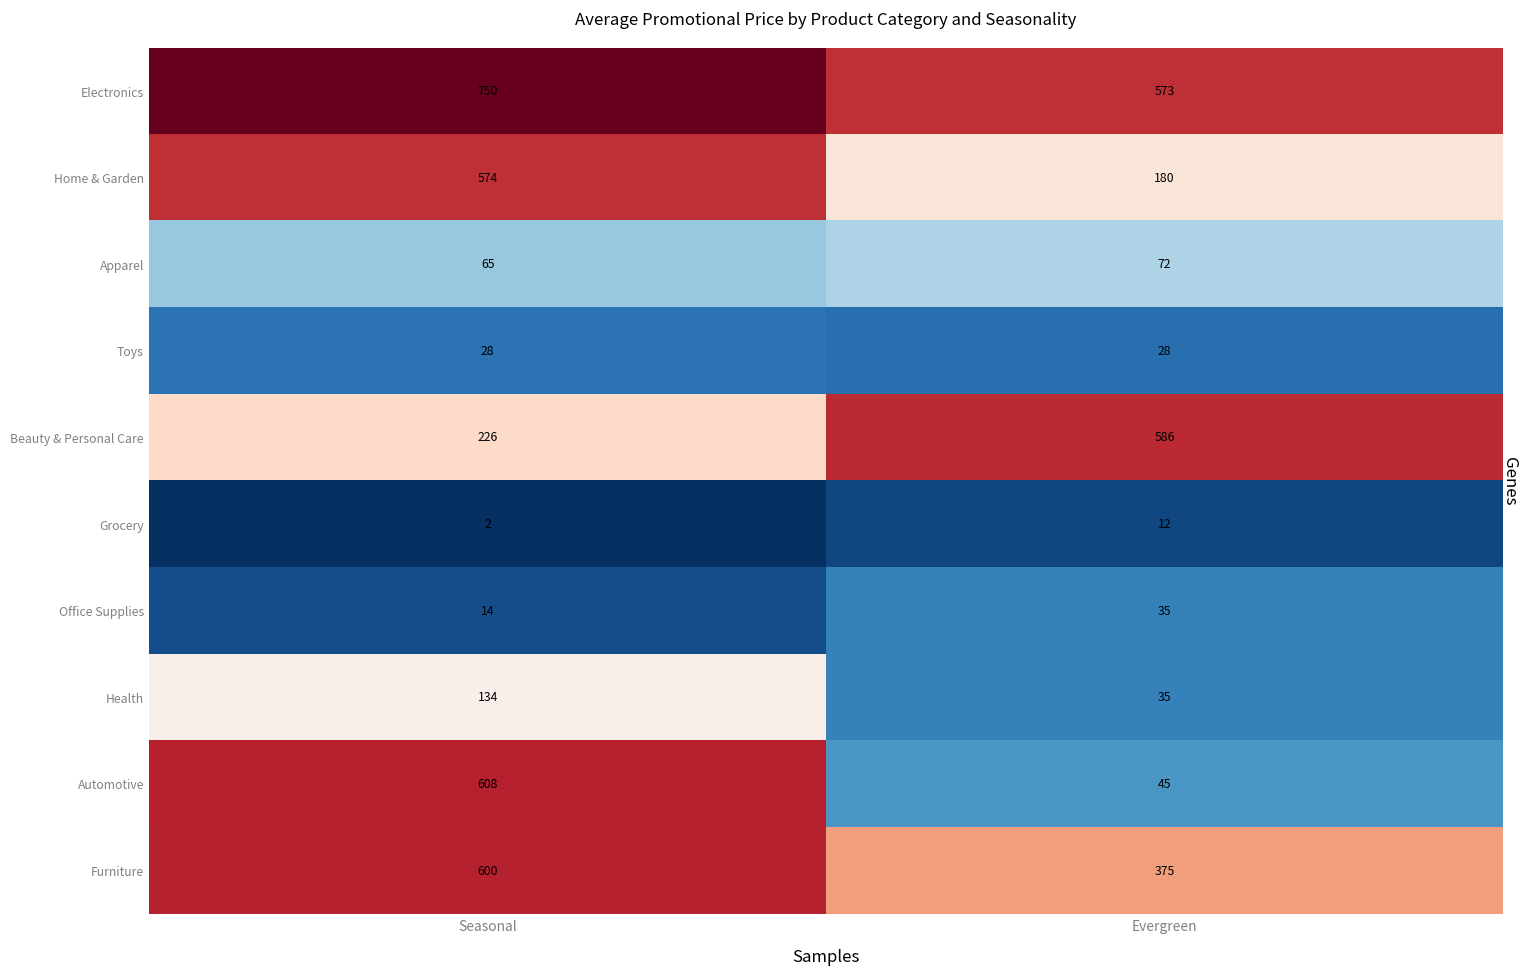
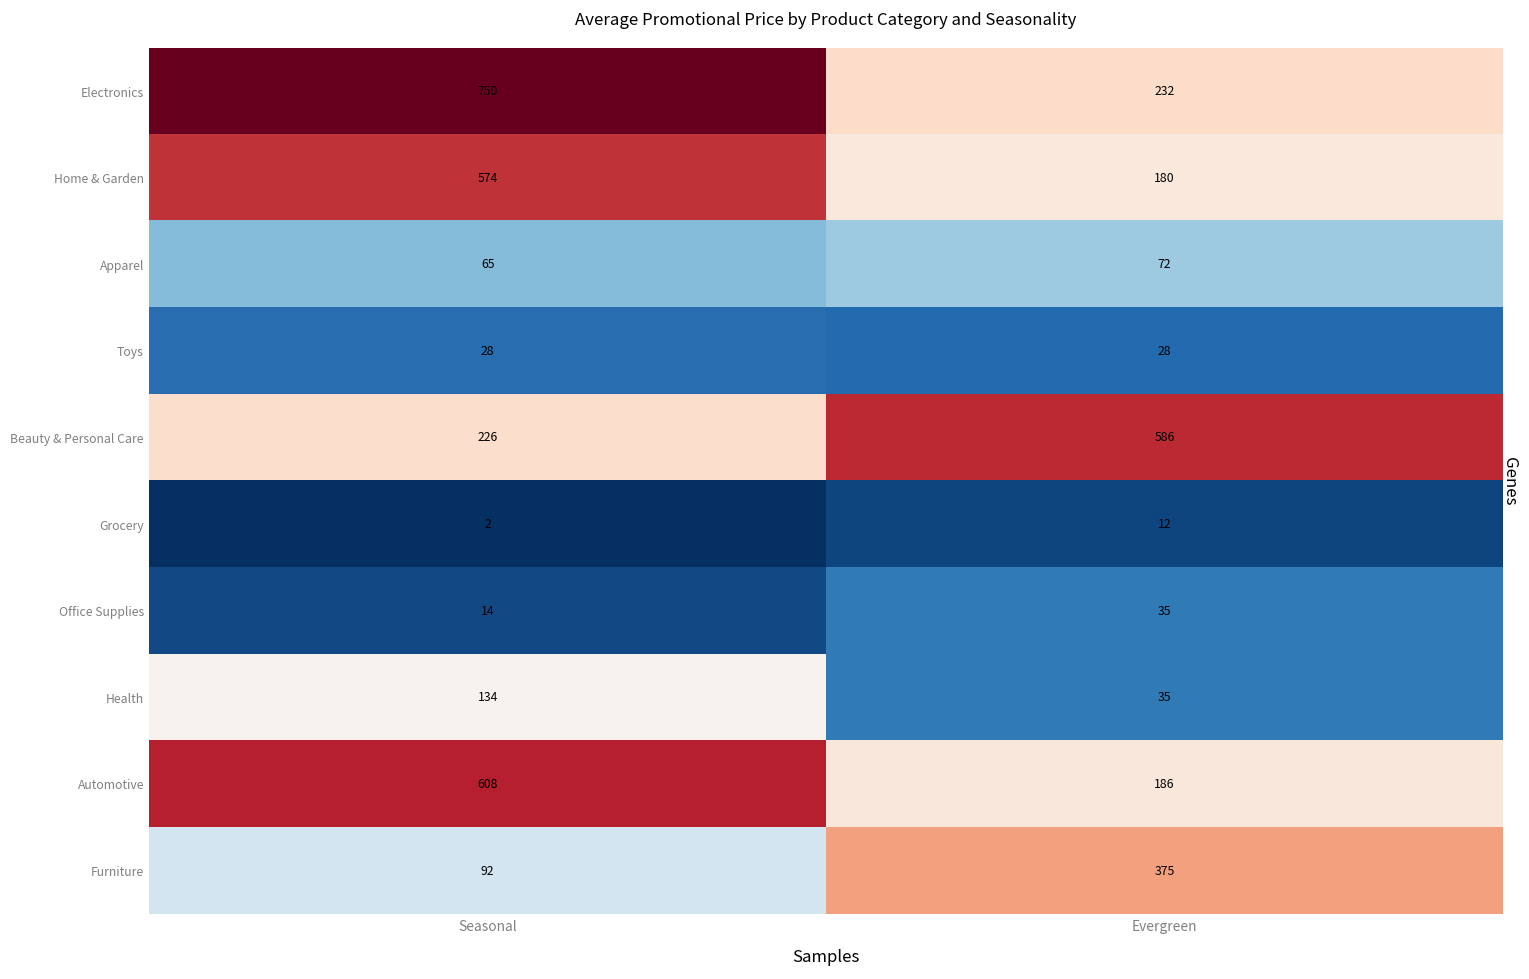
  {
    "Electronics": {
      "Seasonal": 750,
-     "Evergreen": 573
+     "Evergreen": 232
    },
    "Home & Garden": {
      "Seasonal": 574,
      "Evergreen": 180
    },
    "Apparel": {
      "Seasonal": 65,
      "Evergreen": 72
    },
    "Toys": {
      "Seasonal": 28,
      "Evergreen": 28
    },
    "Beauty & Personal Care": {
      "Seasonal": 226,
      "Evergreen": 586
    },
    "Grocery": {
      "Seasonal": 2,
      "Evergreen": 12
    },
    "Office Supplies": {
      "Seasonal": 14,
      "Evergreen": 35
    },
    "Health": {
      "Seasonal": 134,
      "Evergreen": 35
    },
    "Automotive": {
      "Seasonal": 608,
-     "Evergreen": 45
+     "Evergreen": 186
    },
    "Furniture": {
-     "Seasonal": 600,
+     "Seasonal": 92,
      "Evergreen": 375
    }
  }
